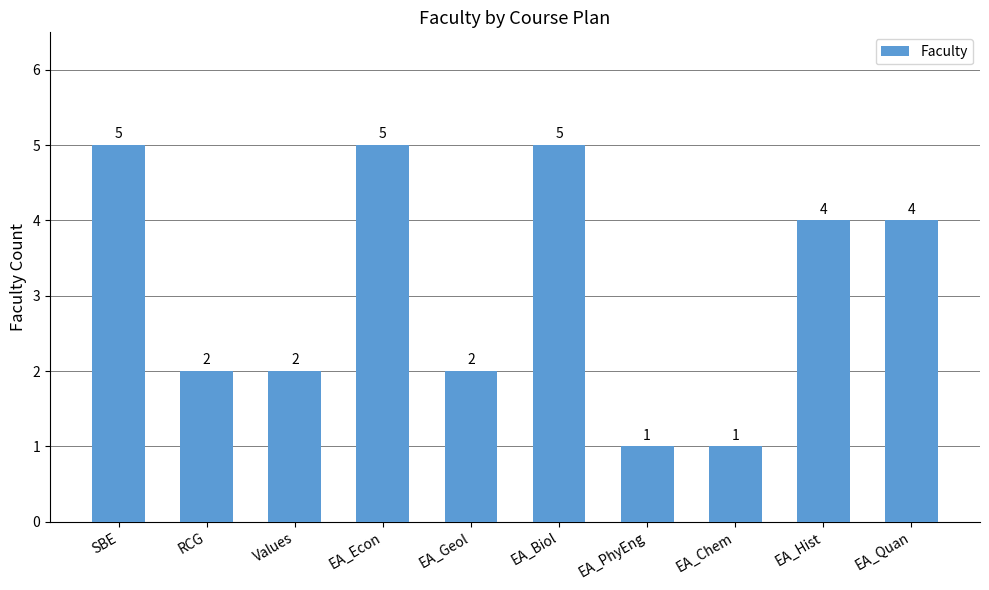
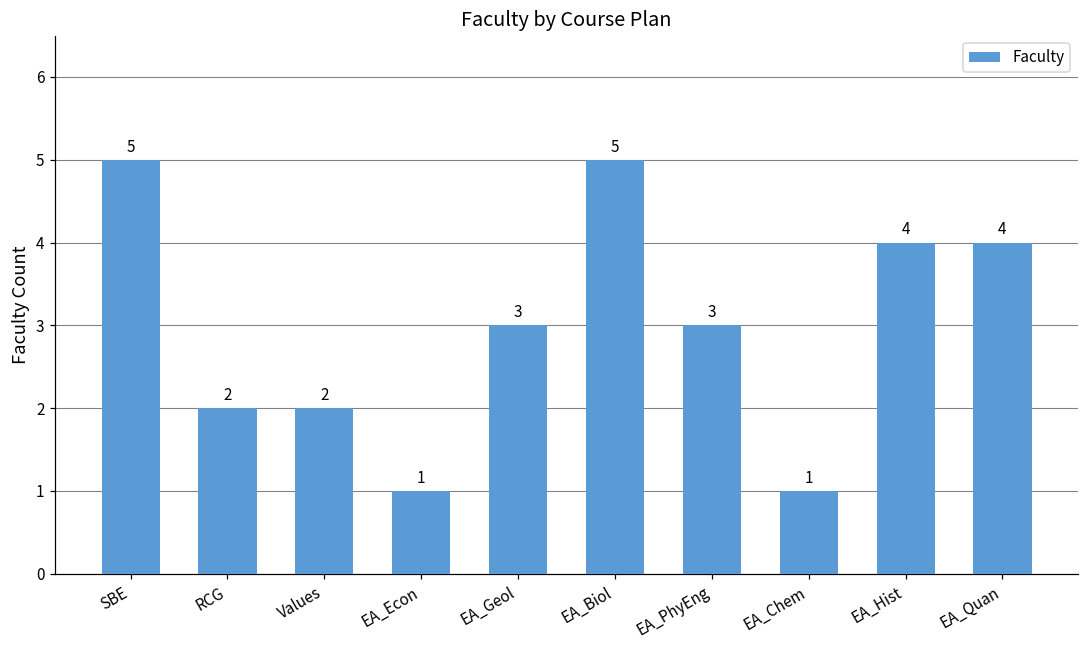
  {
    "SBE": 5,
    "RCG": 2,
    "Values": 2,
-   "EA_Econ": 5,
-   "EA_Geol": 2,
+   "EA_Econ": 1,
+   "EA_Geol": 3,
    "EA_Biol": 5,
-   "EA_PhyEng": 1,
+   "EA_PhyEng": 3,
    "EA_Chem": 1,
    "EA_Hist": 4,
    "EA_Quan": 4
  }
